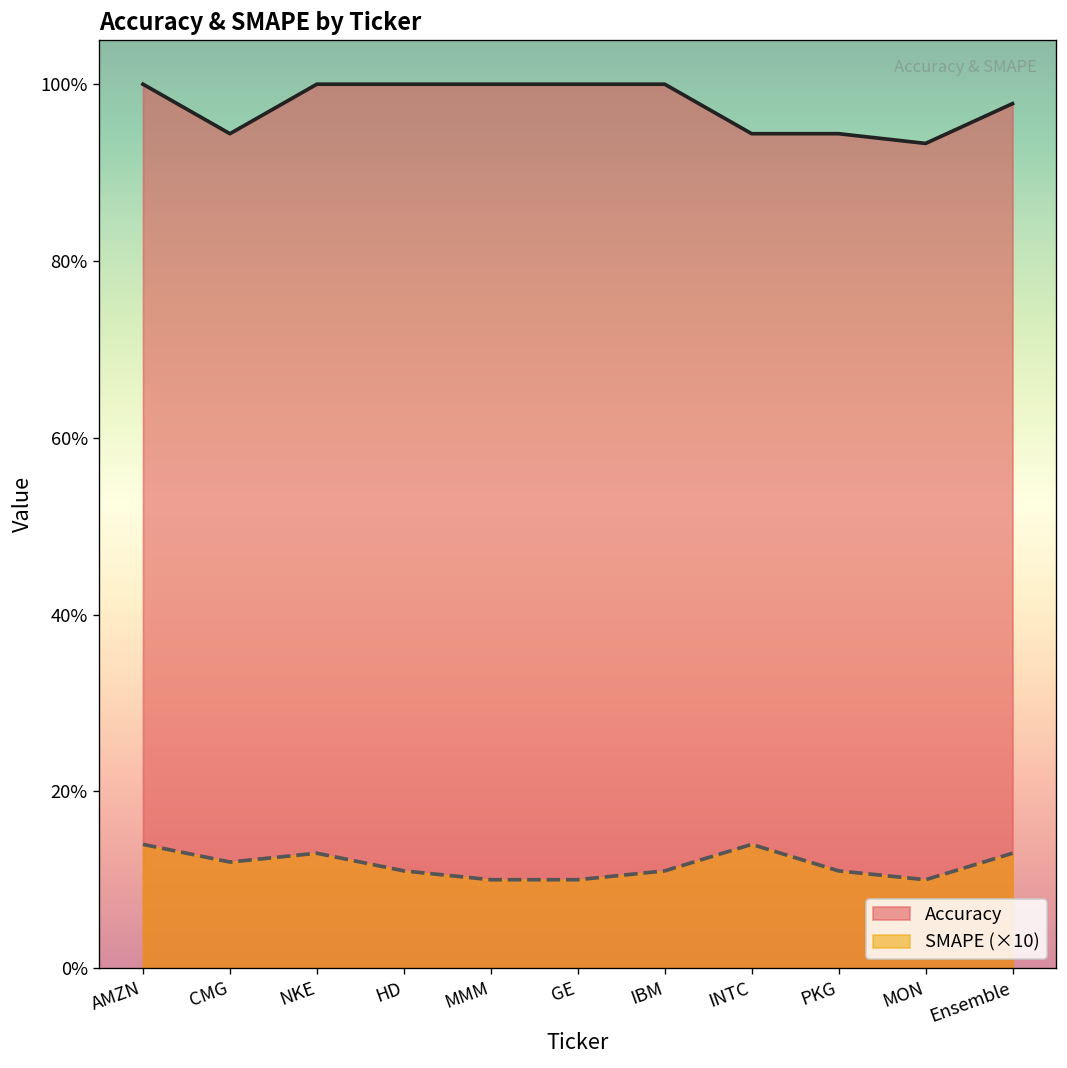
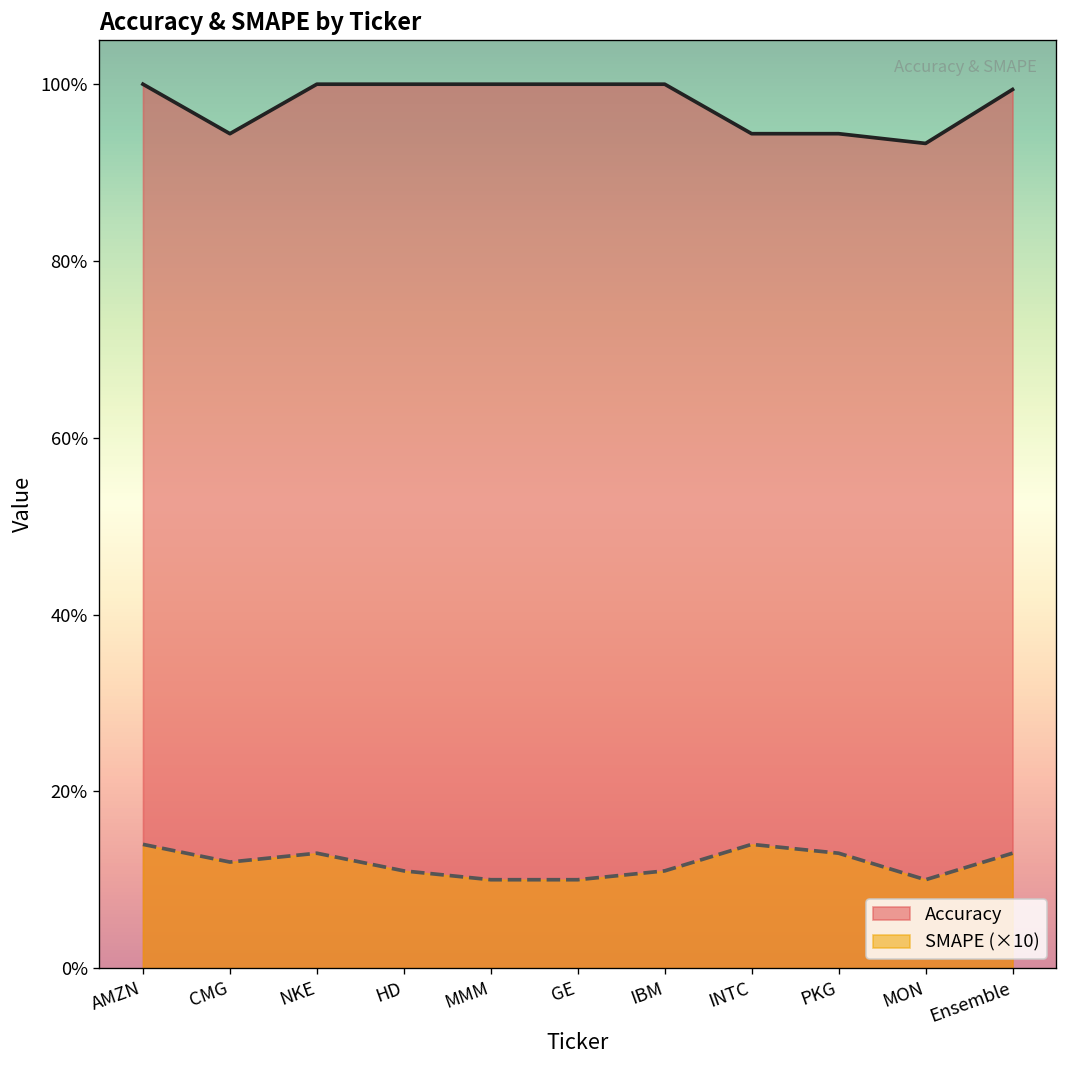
  {
    "Accuracy": {
      "AMZN": "100%",
      "CMG": "94%",
      "NKE": "100%",
      "HD": "100%",
      "MMM": "100%",
      "GE": "100%",
      "IBM": "100%",
      "INTC": "94%",
      "PKG": "94%",
      "MON": "93%",
-     "Ensemble": "98%"
+     "Ensemble": "99%"
    },
    "SMAPE (×10)": {
      "AMZN": "14%",
      "CMG": "12%",
      "NKE": "13%",
      "HD": "11%",
      "MMM": "10%",
      "GE": "10%",
      "IBM": "11%",
      "INTC": "14%",
-     "PKG": "11%",
+     "PKG": "13%",
      "MON": "10%",
      "Ensemble": "13%"
    }
  }
